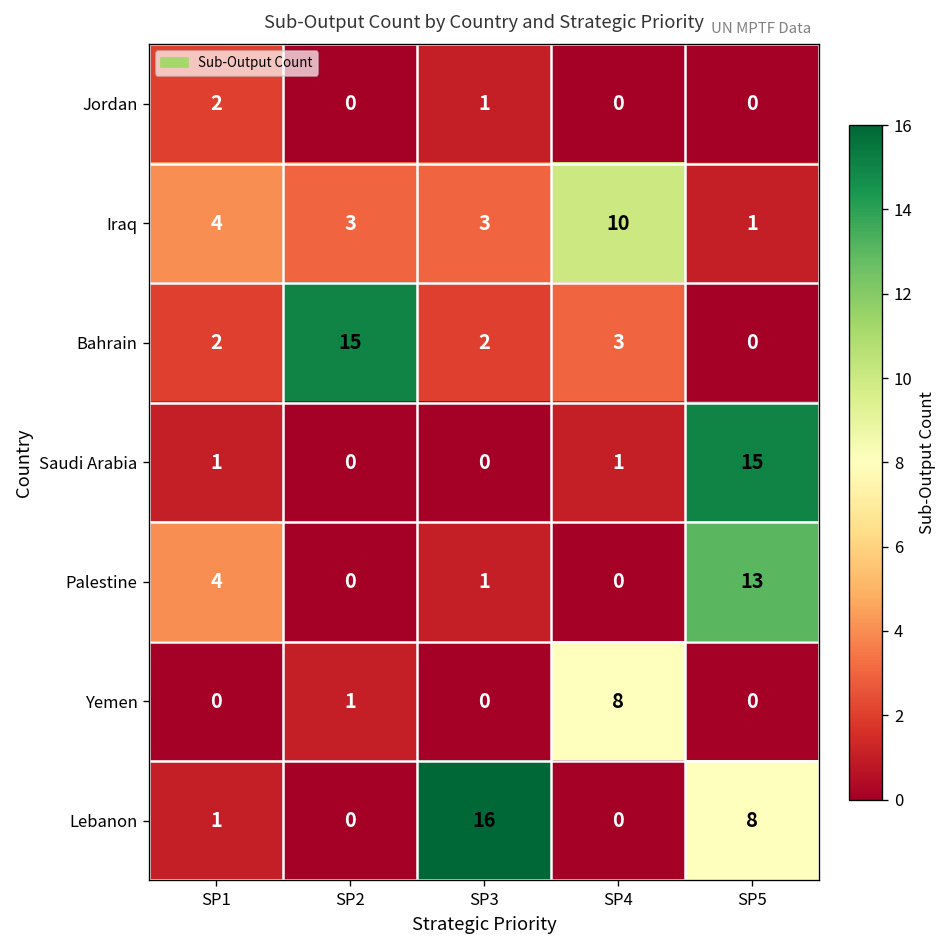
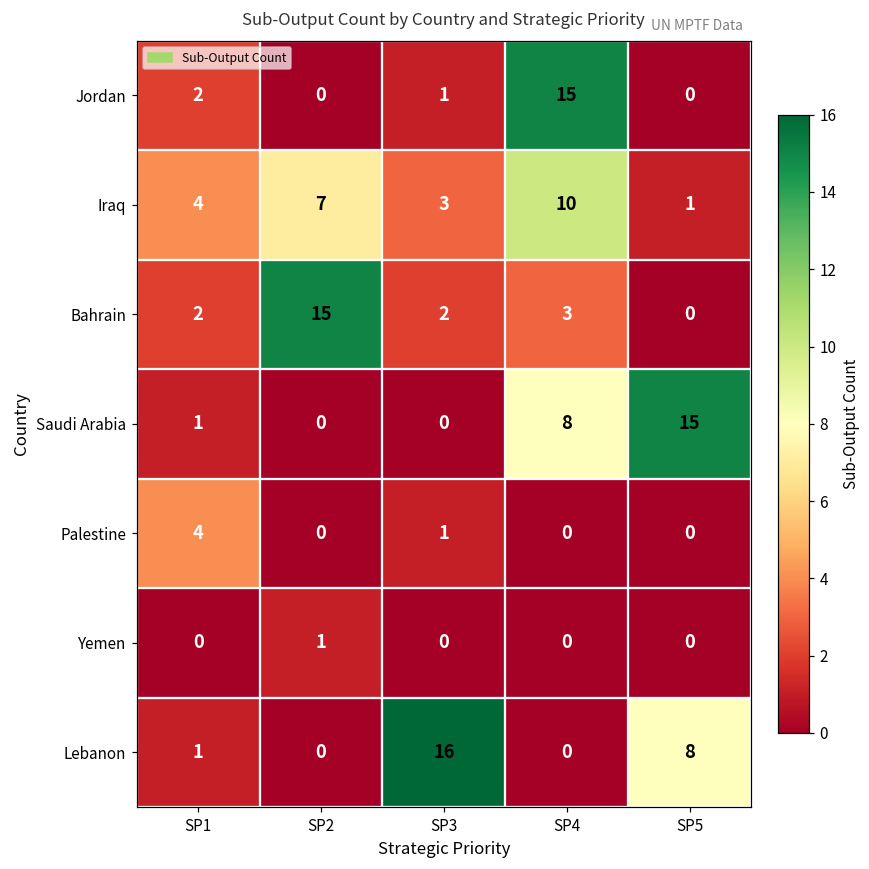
  {
    "Jordan": {
      "SP1": 2,
      "SP2": 0,
      "SP3": 1,
-     "SP4": 0,
+     "SP4": 15,
      "SP5": 0
    },
    "Iraq": {
      "SP1": 4,
-     "SP2": 3,
+     "SP2": 7,
      "SP3": 3,
      "SP4": 10,
      "SP5": 1
    },
    "Bahrain": {
      "SP1": 2,
      "SP2": 15,
      "SP3": 2,
      "SP4": 3,
      "SP5": 0
    },
    "Saudi Arabia": {
      "SP1": 1,
      "SP2": 0,
      "SP3": 0,
-     "SP4": 1,
+     "SP4": 8,
      "SP5": 15
    },
    "Palestine": {
      "SP1": 4,
      "SP2": 0,
      "SP3": 1,
      "SP4": 0,
-     "SP5": 13
+     "SP5": 0
    },
    "Yemen": {
      "SP1": 0,
      "SP2": 1,
      "SP3": 0,
-     "SP4": 8,
+     "SP4": 0,
      "SP5": 0
    },
    "Lebanon": {
      "SP1": 1,
      "SP2": 0,
      "SP3": 16,
      "SP4": 0,
      "SP5": 8
    }
  }
